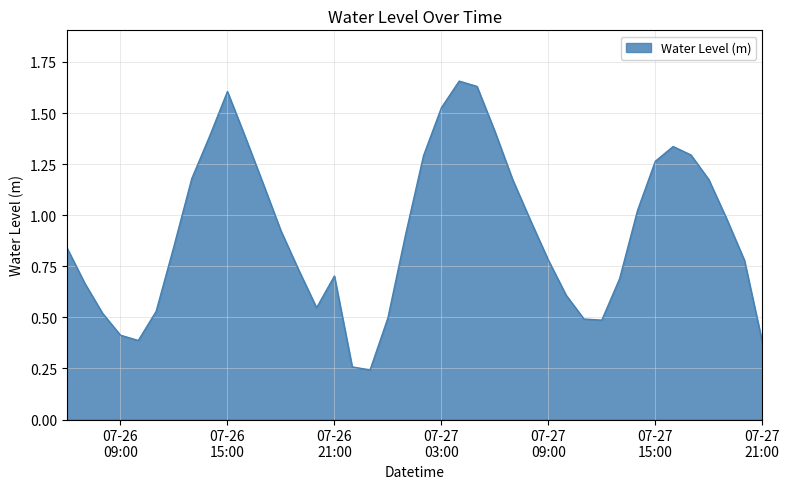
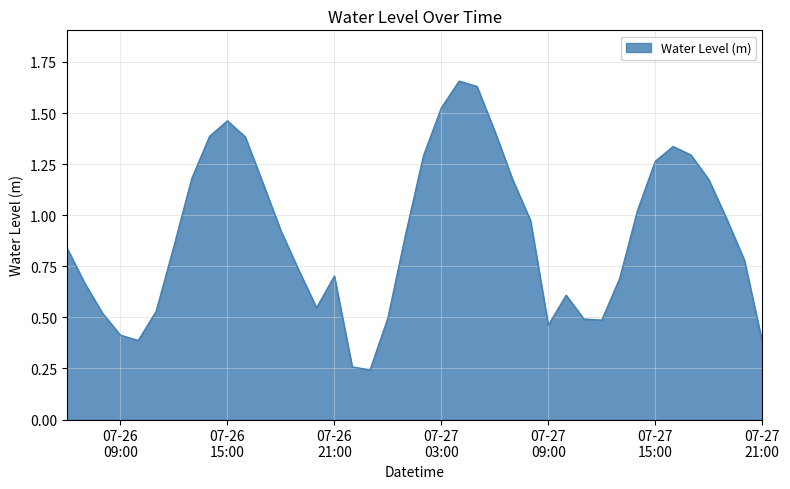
  {
    "07-26 09:00": 0.41,
-   "07-26 15:00": 1.61,
+   "07-26 15:00": 1.46,
    "07-26 21:00": 0.70,
    "07-27 03:00": 1.53,
-   "07-27 09:00": 0.78,
+   "07-27 09:00": 0.46,
    "07-27 15:00": 1.26,
    "07-27 21:00": 0.38
  }
